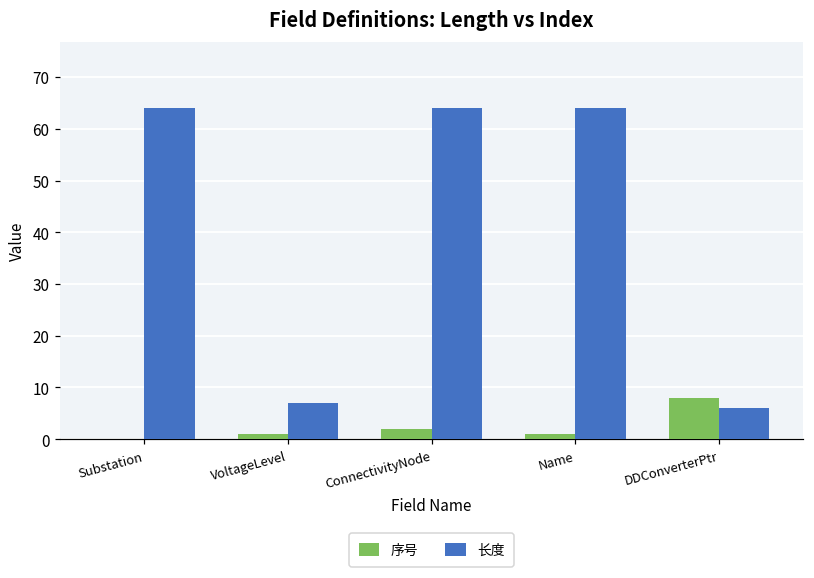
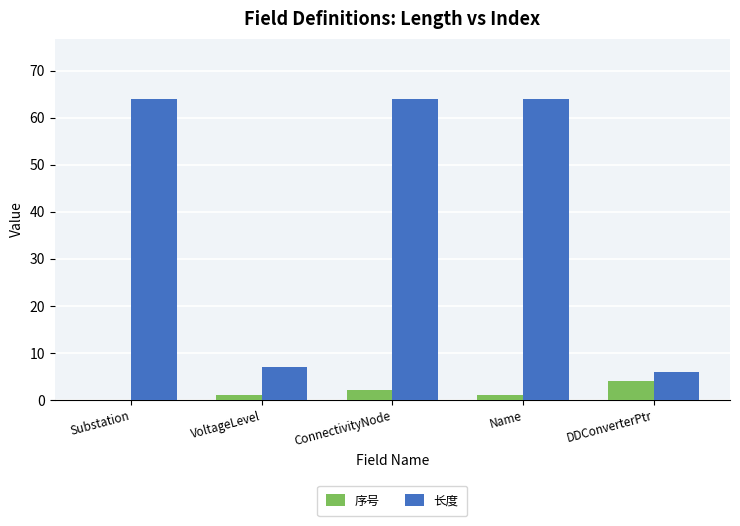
  {
    "序号": {
      "Substation": 0,
      "VoltageLevel": 1,
      "ConnectivityNode": 2,
      "Name": 1,
-     "DDConverterPtr": 8
+     "DDConverterPtr": 4
    },
    "长度": {
      "Substation": 64,
      "VoltageLevel": 7,
      "ConnectivityNode": 64,
      "Name": 64,
      "DDConverterPtr": 6
    }
  }
